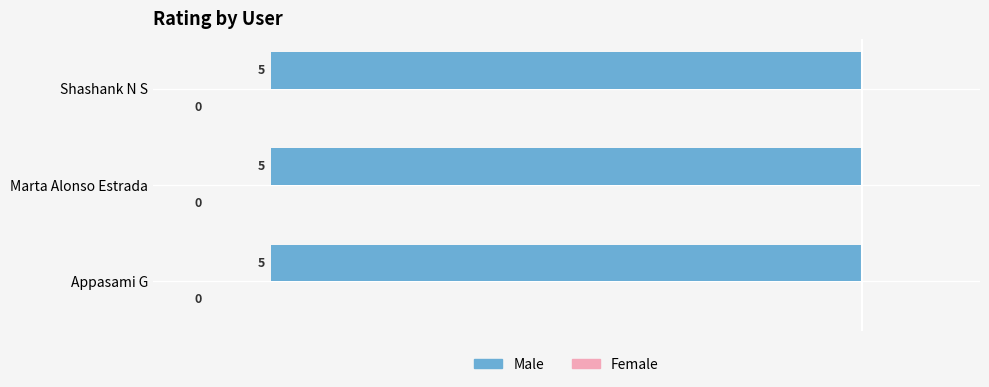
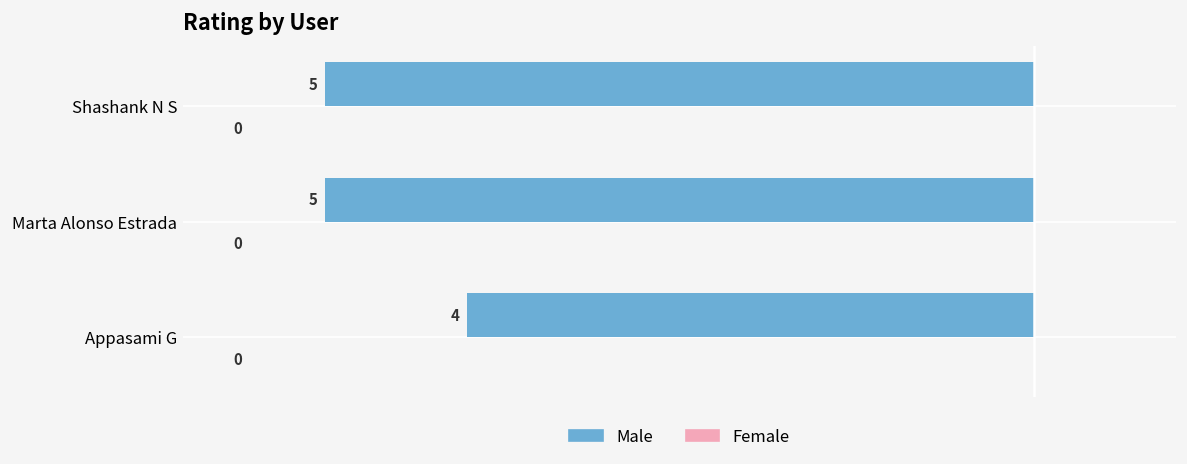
  {
    "Male": {
      "Shashank N S": 5,
      "Marta Alonso Estrada": 5,
-     "Appasami G": 5
+     "Appasami G": 4
    }
  }
